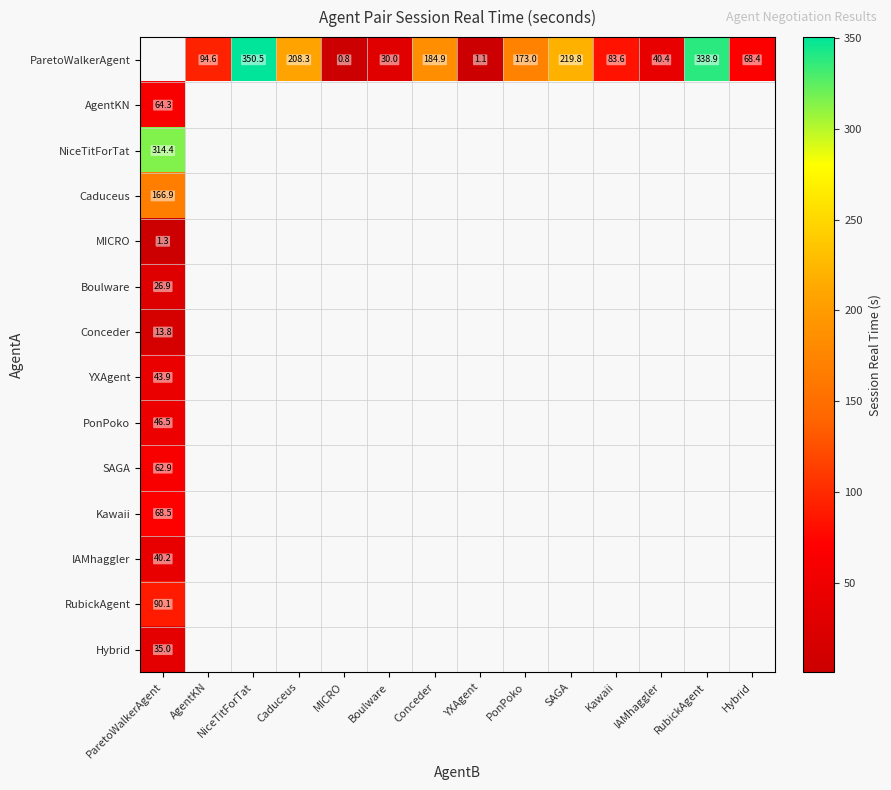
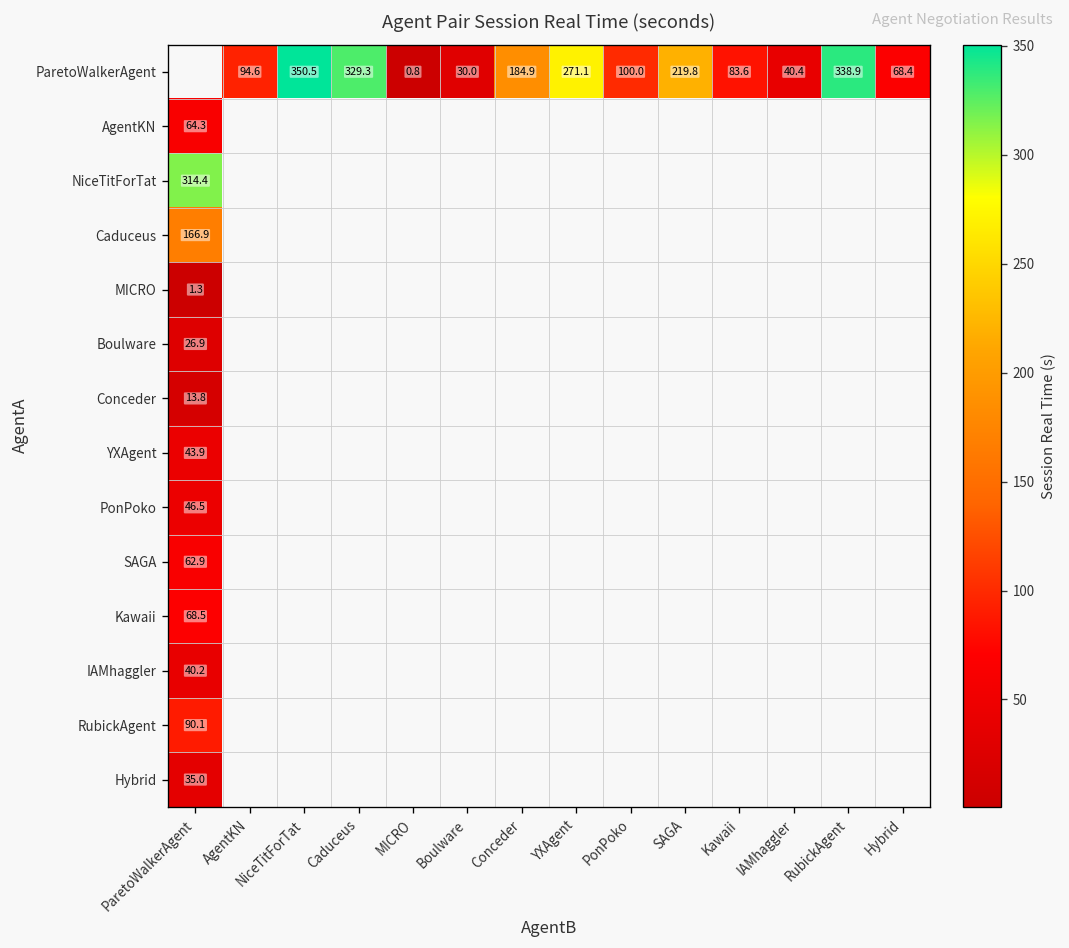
  {
    "ParetoWalkerAgent": {
-     "Caduceus": 208.3,
-     "YXAgent": 1.1,
-     "PonPoko": 173.0
+     "Caduceus": 329.3,
+     "YXAgent": 271.1,
+     "PonPoko": 100.0
    }
  }
